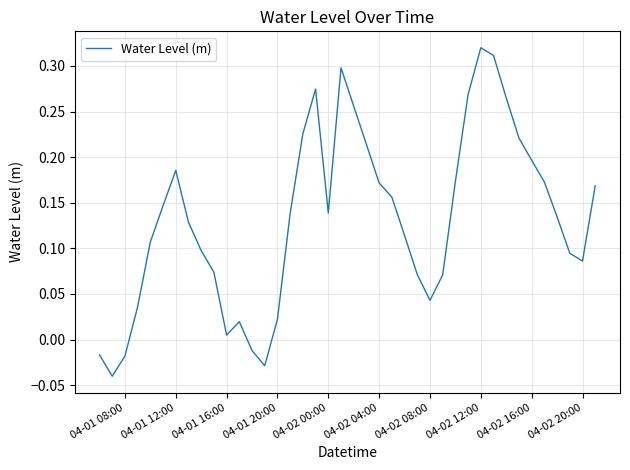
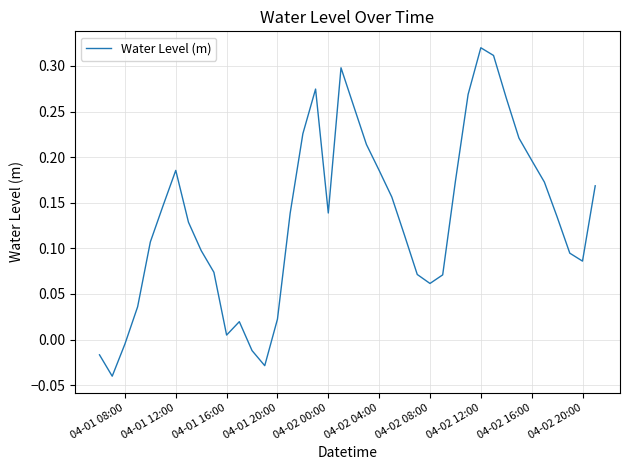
  {
-   "04-01 08:00": -0.02,
+   "04-01 08:00": 0.00,
    "04-01 12:00": 0.19,
    "04-01 16:00": 0.00,
    "04-01 20:00": 0.02,
    "04-02 00:00": 0.14,
-   "04-02 04:00": 0.17,
-   "04-02 08:00": 0.04,
+   "04-02 04:00": 0.19,
+   "04-02 08:00": 0.06,
    "04-02 12:00": 0.32,
    "04-02 16:00": 0.20,
    "04-02 20:00": 0.09
  }
